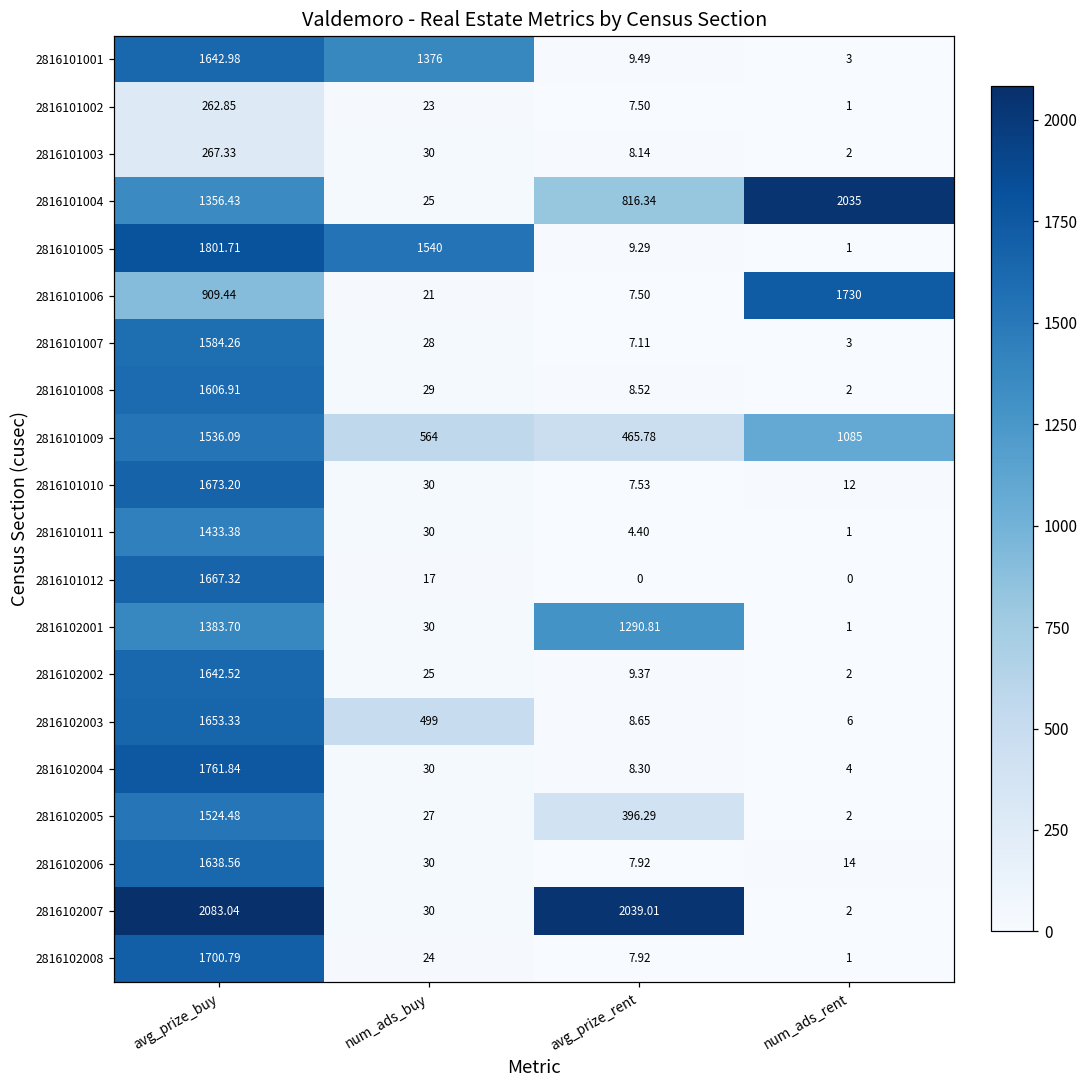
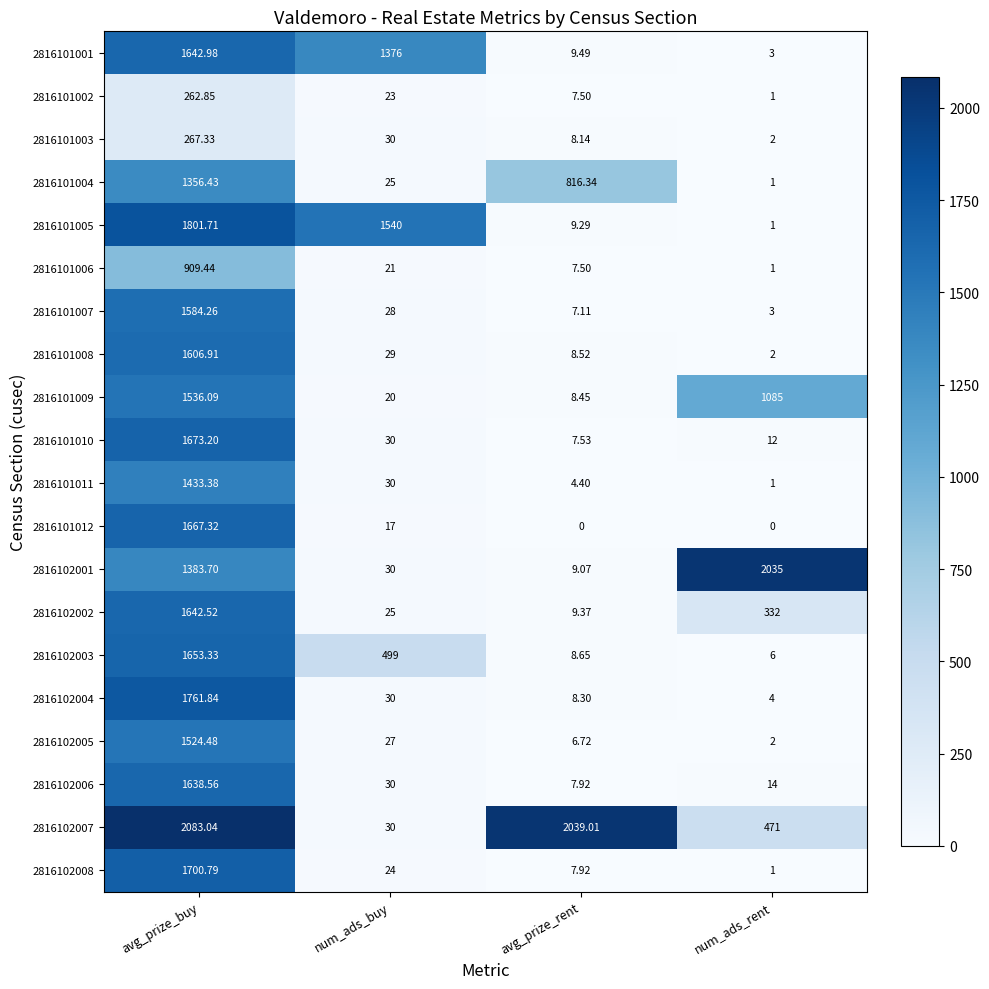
  {
    "2816101001": {
      "avg_prize_buy": 1642.98,
      "num_ads_buy": 1376,
      "avg_prize_rent": 9.49,
      "num_ads_rent": 3
    },
    "2816101002": {
      "avg_prize_buy": 262.85,
      "num_ads_buy": 23,
      "avg_prize_rent": 7.50,
      "num_ads_rent": 1
    },
    "2816101003": {
      "avg_prize_buy": 267.33,
      "num_ads_buy": 30,
      "avg_prize_rent": 8.14,
      "num_ads_rent": 2
    },
    "2816101004": {
      "avg_prize_buy": 1356.43,
      "num_ads_buy": 25,
      "avg_prize_rent": 816.34,
-     "num_ads_rent": 2035
+     "num_ads_rent": 1
    },
    "2816101005": {
      "avg_prize_buy": 1801.71,
      "num_ads_buy": 1540,
      "avg_prize_rent": 9.29,
      "num_ads_rent": 1
    },
    "2816101006": {
      "avg_prize_buy": 909.44,
      "num_ads_buy": 21,
      "avg_prize_rent": 7.50,
-     "num_ads_rent": 1730
+     "num_ads_rent": 1
    },
    "2816101007": {
      "avg_prize_buy": 1584.26,
      "num_ads_buy": 28,
      "avg_prize_rent": 7.11,
      "num_ads_rent": 3
    },
    "2816101008": {
      "avg_prize_buy": 1606.91,
      "num_ads_buy": 29,
      "avg_prize_rent": 8.52,
      "num_ads_rent": 2
    },
    "2816101009": {
      "avg_prize_buy": 1536.09,
-     "num_ads_buy": 564,
-     "avg_prize_rent": 465.78,
+     "num_ads_buy": 20,
+     "avg_prize_rent": 8.45,
      "num_ads_rent": 1085
    },
    "2816101010": {
      "avg_prize_buy": 1673.20,
      "num_ads_buy": 30,
      "avg_prize_rent": 7.53,
      "num_ads_rent": 12
    },
    "2816101011": {
      "avg_prize_buy": 1433.38,
      "num_ads_buy": 30,
      "avg_prize_rent": 4.40,
      "num_ads_rent": 1
    },
    "2816101012": {
      "avg_prize_buy": 1667.32,
      "num_ads_buy": 17,
      "avg_prize_rent": 0,
      "num_ads_rent": 0
    },
    "2816102001": {
      "avg_prize_buy": 1383.70,
      "num_ads_buy": 30,
-     "avg_prize_rent": 1290.81,
-     "num_ads_rent": 1
+     "avg_prize_rent": 9.07,
+     "num_ads_rent": 2035
    },
    "2816102002": {
      "avg_prize_buy": 1642.52,
      "num_ads_buy": 25,
      "avg_prize_rent": 9.37,
-     "num_ads_rent": 2
+     "num_ads_rent": 332
    },
    "2816102003": {
      "avg_prize_buy": 1653.33,
      "num_ads_buy": 499,
      "avg_prize_rent": 8.65,
      "num_ads_rent": 6
    },
    "2816102004": {
      "avg_prize_buy": 1761.84,
      "num_ads_buy": 30,
      "avg_prize_rent": 8.30,
      "num_ads_rent": 4
    },
    "2816102005": {
      "avg_prize_buy": 1524.48,
      "num_ads_buy": 27,
-     "avg_prize_rent": 396.29,
+     "avg_prize_rent": 6.72,
      "num_ads_rent": 2
    },
    "2816102006": {
      "avg_prize_buy": 1638.56,
      "num_ads_buy": 30,
      "avg_prize_rent": 7.92,
      "num_ads_rent": 14
    },
    "2816102007": {
      "avg_prize_buy": 2083.04,
      "num_ads_buy": 30,
      "avg_prize_rent": 2039.01,
-     "num_ads_rent": 2
+     "num_ads_rent": 471
    },
    "2816102008": {
      "avg_prize_buy": 1700.79,
      "num_ads_buy": 24,
      "avg_prize_rent": 7.92,
      "num_ads_rent": 1
    }
  }
